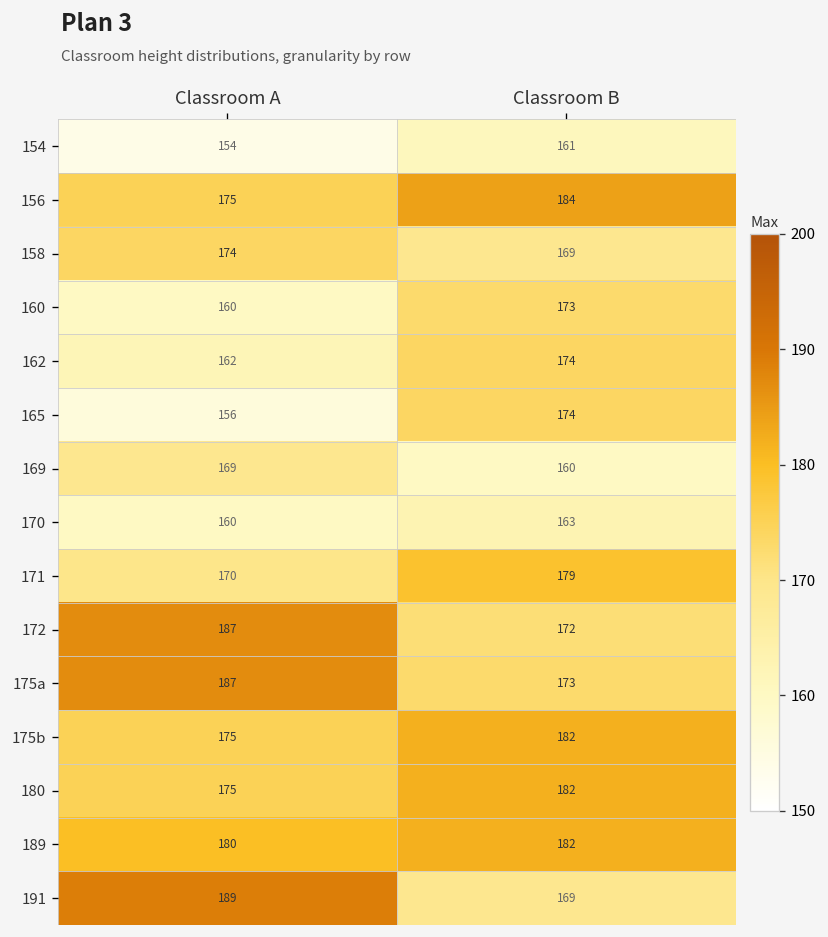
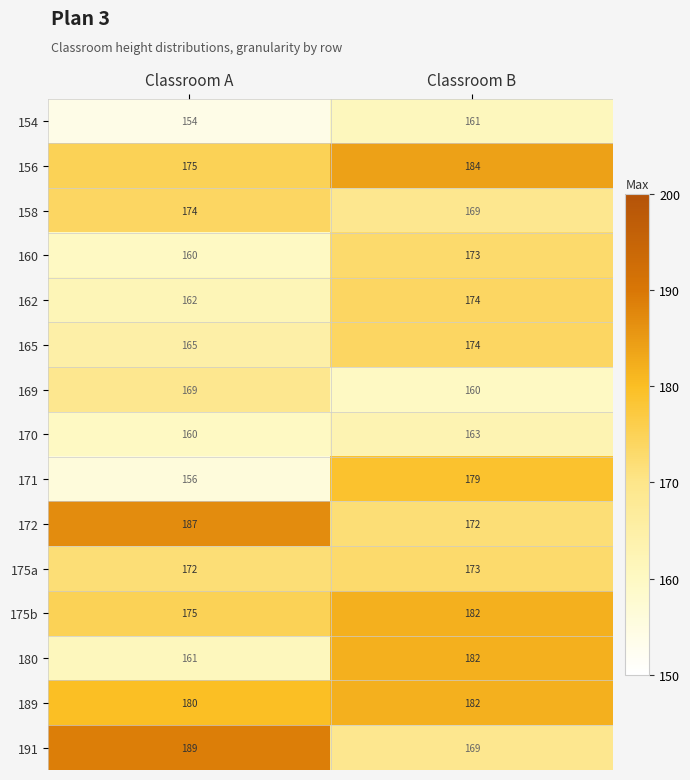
  {
    "154": {
      "Classroom A": 154,
      "Classroom B": 161
    },
    "156": {
      "Classroom A": 175,
      "Classroom B": 184
    },
    "158": {
      "Classroom A": 174,
      "Classroom B": 169
    },
    "160": {
      "Classroom A": 160,
      "Classroom B": 173
    },
    "162": {
      "Classroom A": 162,
      "Classroom B": 174
    },
    "165": {
-     "Classroom A": 156,
+     "Classroom A": 165,
      "Classroom B": 174
    },
    "169": {
      "Classroom A": 169,
      "Classroom B": 160
    },
    "170": {
      "Classroom A": 160,
      "Classroom B": 163
    },
    "171": {
-     "Classroom A": 170,
+     "Classroom A": 156,
      "Classroom B": 179
    },
    "172": {
      "Classroom A": 187,
      "Classroom B": 172
    },
    "175a": {
-     "Classroom A": 187,
+     "Classroom A": 172,
      "Classroom B": 173
    },
    "175b": {
      "Classroom A": 175,
      "Classroom B": 182
    },
    "180": {
-     "Classroom A": 175,
+     "Classroom A": 161,
      "Classroom B": 182
    },
    "189": {
      "Classroom A": 180,
      "Classroom B": 182
    },
    "191": {
      "Classroom A": 189,
      "Classroom B": 169
    }
  }
